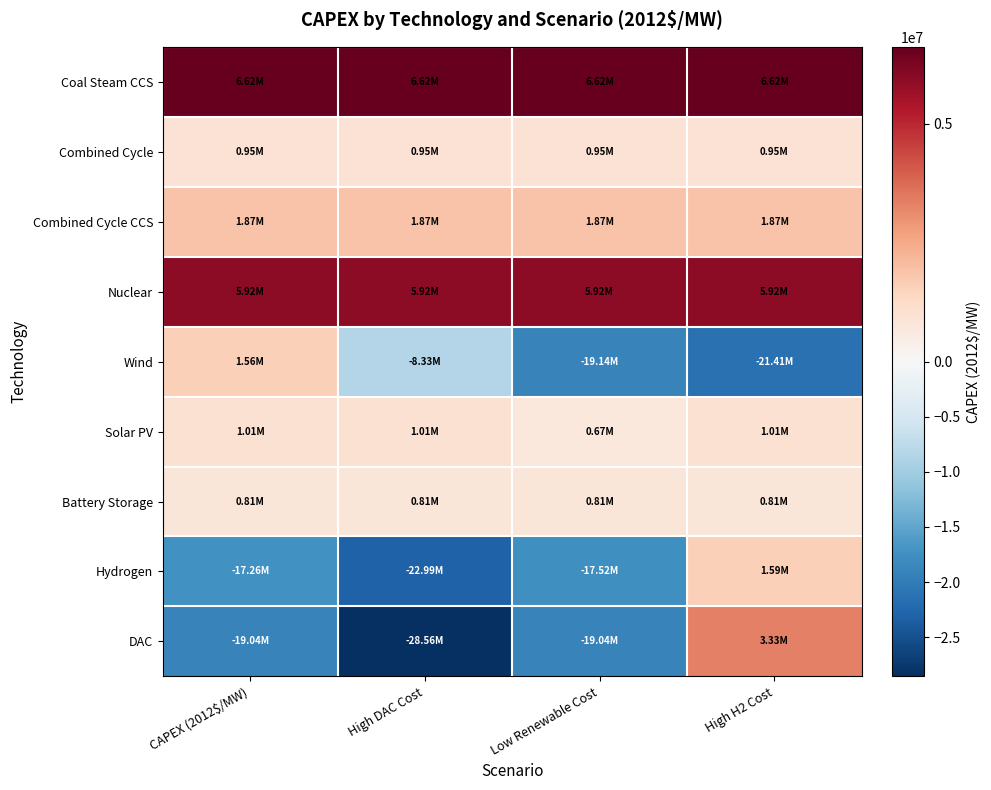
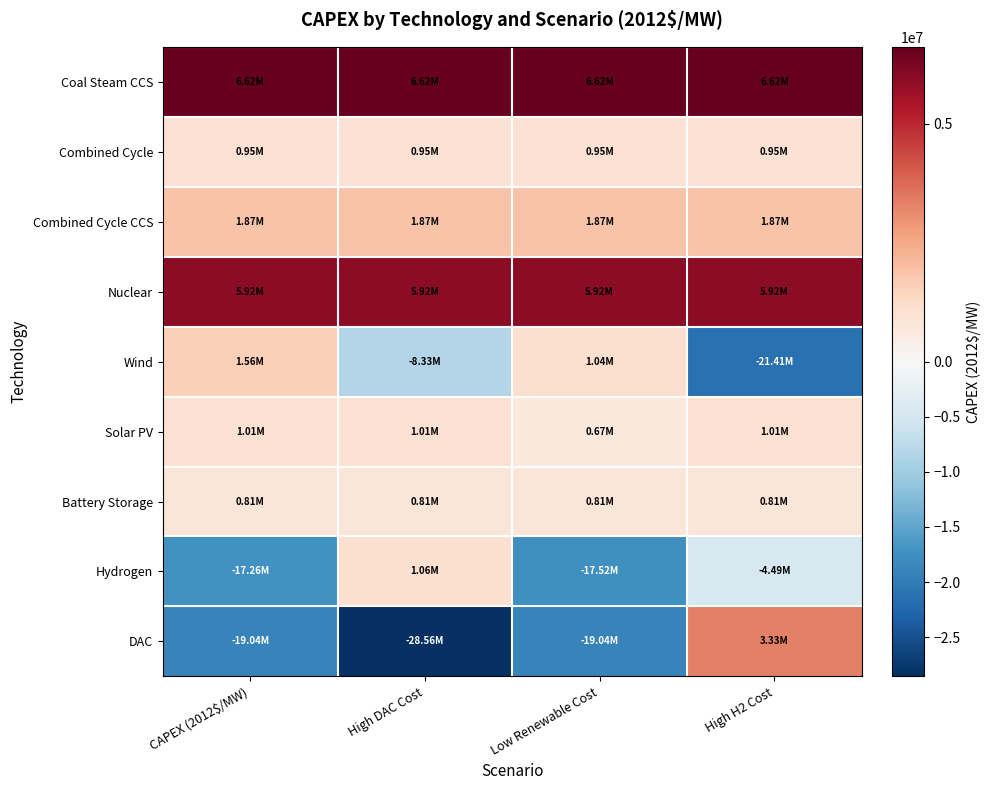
  {
    "Coal Steam CCS": {
      "CAPEX (2012$/MW)": "6.62M",
      "High DAC Cost": "6.62M",
      "Low Renewable Cost": "6.62M",
      "High H2 Cost": "6.62M"
    },
    "Combined Cycle": {
      "CAPEX (2012$/MW)": "0.95M",
      "High DAC Cost": "0.95M",
      "Low Renewable Cost": "0.95M",
      "High H2 Cost": "0.95M"
    },
    "Combined Cycle CCS": {
      "CAPEX (2012$/MW)": "1.87M",
      "High DAC Cost": "1.87M",
      "Low Renewable Cost": "1.87M",
      "High H2 Cost": "1.87M"
    },
    "Nuclear": {
      "CAPEX (2012$/MW)": "5.92M",
      "High DAC Cost": "5.92M",
      "Low Renewable Cost": "5.92M",
      "High H2 Cost": "5.92M"
    },
    "Wind": {
      "CAPEX (2012$/MW)": "1.56M",
      "High DAC Cost": "-8.33M",
-     "Low Renewable Cost": "-19.14M",
+     "Low Renewable Cost": "1.04M",
      "High H2 Cost": "-21.41M"
    },
    "Solar PV": {
      "CAPEX (2012$/MW)": "1.01M",
      "High DAC Cost": "1.01M",
      "Low Renewable Cost": "0.67M",
      "High H2 Cost": "1.01M"
    },
    "Battery Storage": {
      "CAPEX (2012$/MW)": "0.81M",
      "High DAC Cost": "0.81M",
      "Low Renewable Cost": "0.81M",
      "High H2 Cost": "0.81M"
    },
    "Hydrogen": {
      "CAPEX (2012$/MW)": "-17.26M",
-     "High DAC Cost": "-22.99M",
+     "High DAC Cost": "1.06M",
      "Low Renewable Cost": "-17.52M",
-     "High H2 Cost": "1.59M"
+     "High H2 Cost": "-4.49M"
    },
    "DAC": {
      "CAPEX (2012$/MW)": "-19.04M",
      "High DAC Cost": "-28.56M",
      "Low Renewable Cost": "-19.04M",
      "High H2 Cost": "3.33M"
    }
  }
